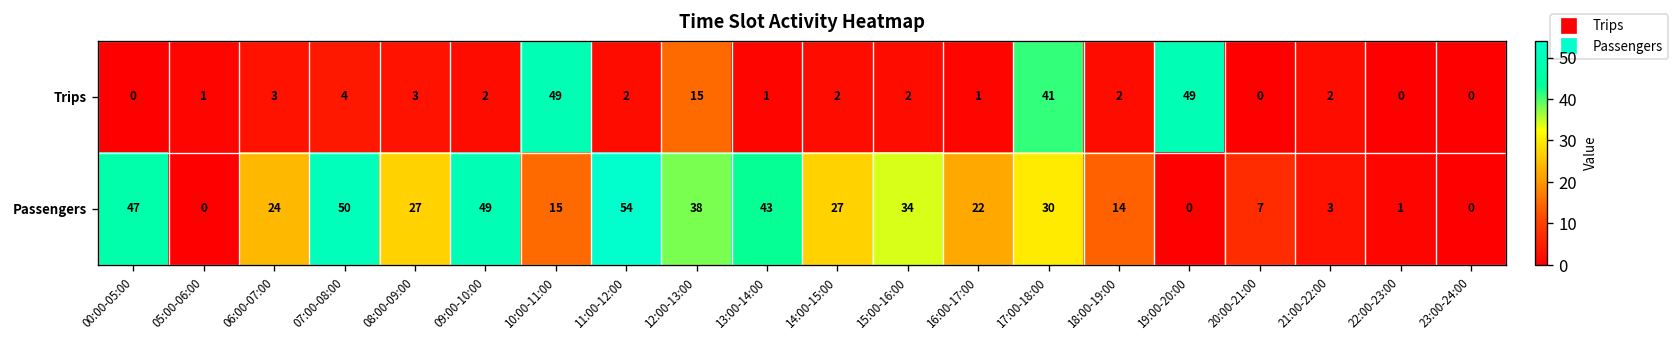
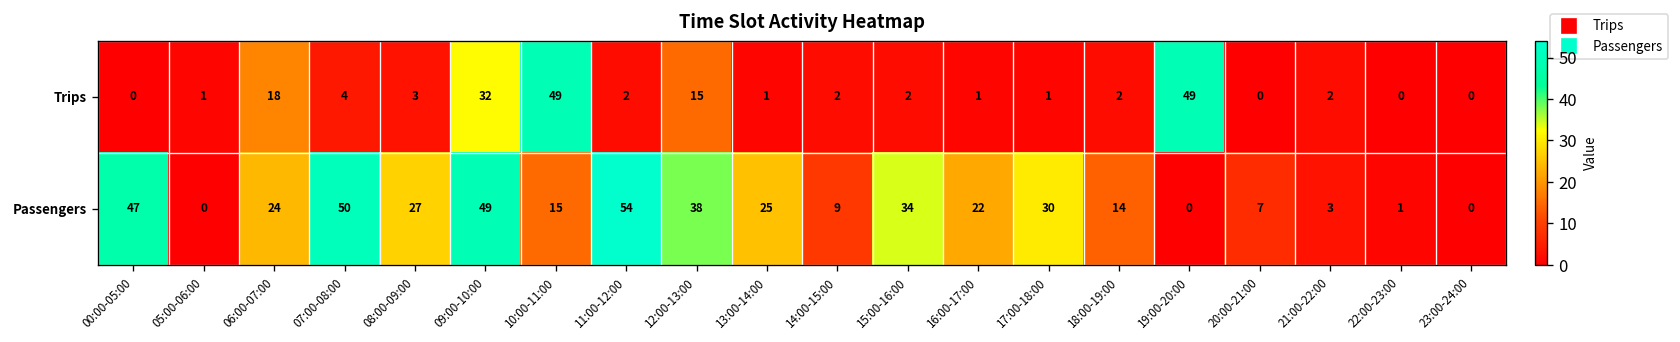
  {
    "Trips": {
      "00:00-05:00": 0,
      "05:00-06:00": 1,
-     "06:00-07:00": 3,
+     "06:00-07:00": 18,
      "07:00-08:00": 4,
      "08:00-09:00": 3,
-     "09:00-10:00": 2,
+     "09:00-10:00": 32,
      "10:00-11:00": 49,
      "11:00-12:00": 2,
      "12:00-13:00": 15,
      "13:00-14:00": 1,
      "14:00-15:00": 2,
      "15:00-16:00": 2,
      "16:00-17:00": 1,
-     "17:00-18:00": 41,
+     "17:00-18:00": 1,
      "18:00-19:00": 2,
      "19:00-20:00": 49,
      "20:00-21:00": 0,
      "21:00-22:00": 2,
      "22:00-23:00": 0,
      "23:00-24:00": 0
    },
    "Passengers": {
      "00:00-05:00": 47,
      "05:00-06:00": 0,
      "06:00-07:00": 24,
      "07:00-08:00": 50,
      "08:00-09:00": 27,
      "09:00-10:00": 49,
      "10:00-11:00": 15,
      "11:00-12:00": 54,
      "12:00-13:00": 38,
-     "13:00-14:00": 43,
-     "14:00-15:00": 27,
+     "13:00-14:00": 25,
+     "14:00-15:00": 9,
      "15:00-16:00": 34,
      "16:00-17:00": 22,
      "17:00-18:00": 30,
      "18:00-19:00": 14,
      "19:00-20:00": 0,
      "20:00-21:00": 7,
      "21:00-22:00": 3,
      "22:00-23:00": 1,
      "23:00-24:00": 0
    }
  }
